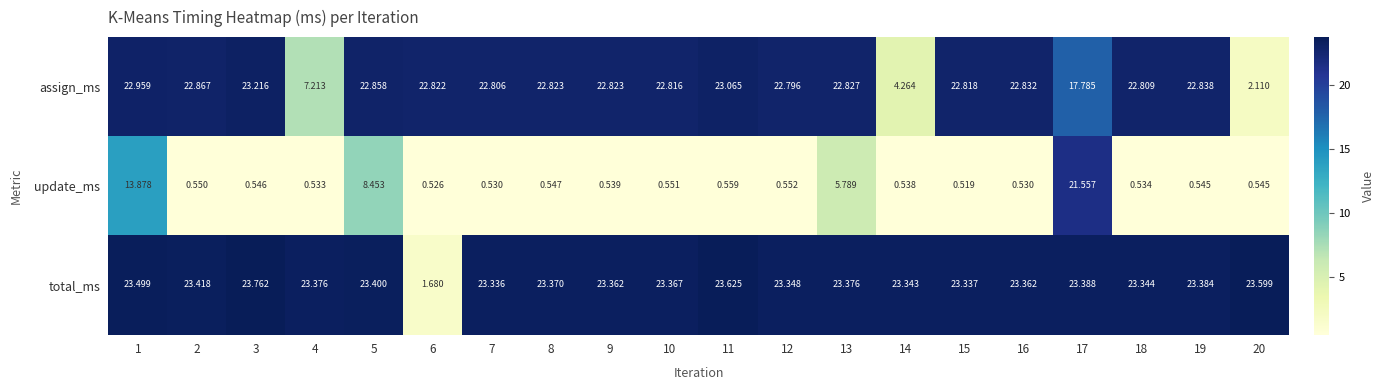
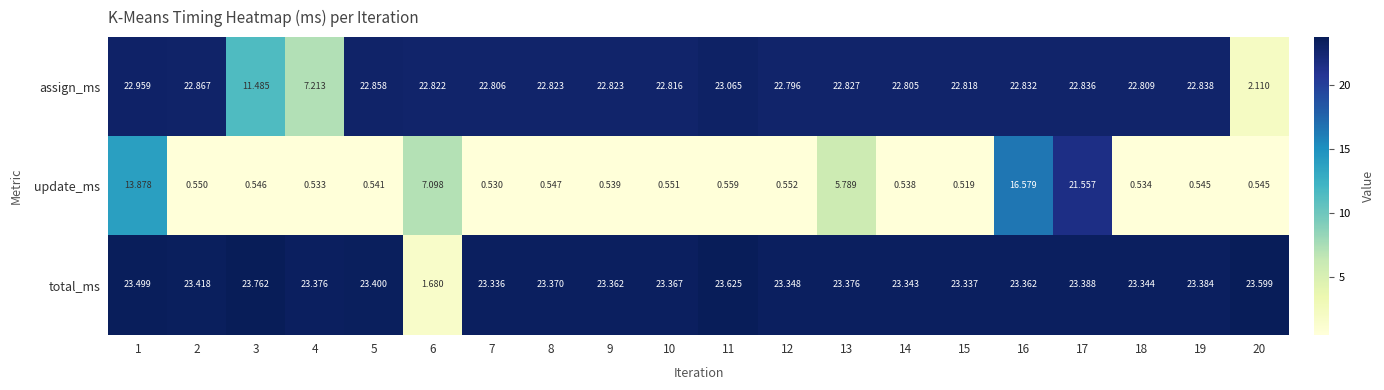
  {
    "assign_ms": {
      "1": 22.959,
      "2": 22.867,
-     "3": 23.216,
+     "3": 11.485,
      "4": 7.213,
      "5": 22.858,
      "6": 22.822,
      "7": 22.806,
      "8": 22.823,
      "9": 22.823,
      "10": 22.816,
      "11": 23.065,
      "12": 22.796,
      "13": 22.827,
-     "14": 4.264,
+     "14": 22.805,
      "15": 22.818,
      "16": 22.832,
-     "17": 17.785,
+     "17": 22.836,
      "18": 22.809,
      "19": 22.838,
      "20": 2.110
    },
    "update_ms": {
      "1": 13.878,
      "2": 0.550,
      "3": 0.546,
      "4": 0.533,
-     "5": 8.453,
-     "6": 0.526,
+     "5": 0.541,
+     "6": 7.098,
      "7": 0.530,
      "8": 0.547,
      "9": 0.539,
      "10": 0.551,
      "11": 0.559,
      "12": 0.552,
      "13": 5.789,
      "14": 0.538,
      "15": 0.519,
-     "16": 0.530,
+     "16": 16.579,
      "17": 21.557,
      "18": 0.534,
      "19": 0.545,
      "20": 0.545
    },
    "total_ms": {
      "1": 23.499,
      "2": 23.418,
      "3": 23.762,
      "4": 23.376,
      "5": 23.400,
      "6": 1.680,
      "7": 23.336,
      "8": 23.370,
      "9": 23.362,
      "10": 23.367,
      "11": 23.625,
      "12": 23.348,
      "13": 23.376,
      "14": 23.343,
      "15": 23.337,
      "16": 23.362,
      "17": 23.388,
      "18": 23.344,
      "19": 23.384,
      "20": 23.599
    }
  }
